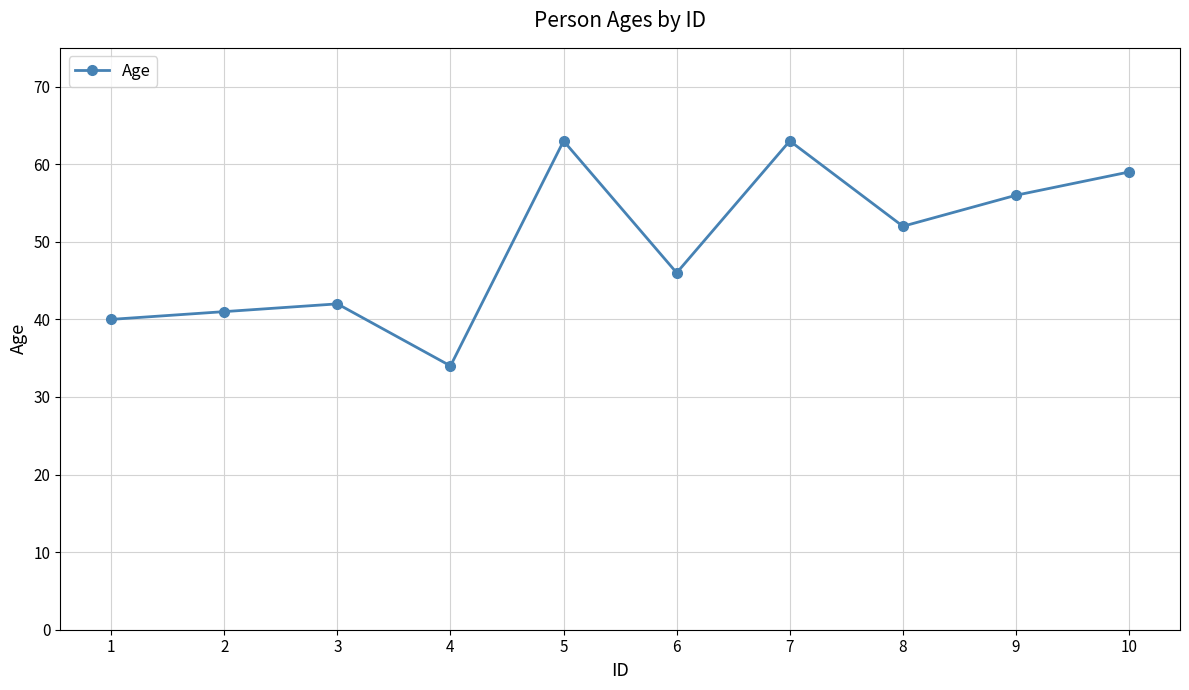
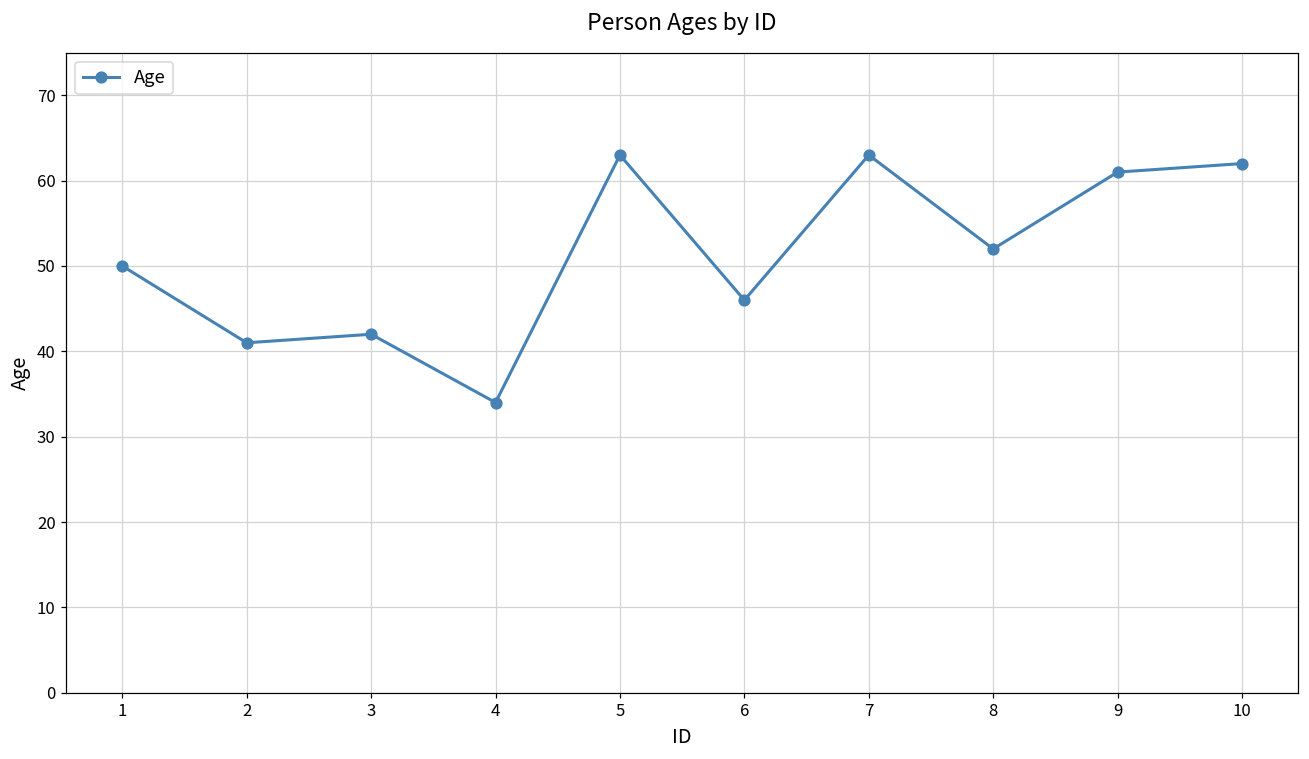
  {
-   "1": 40,
+   "1": 50,
    "2": 41,
    "3": 42,
    "4": 34,
    "5": 63,
    "6": 46,
    "7": 63,
    "8": 52,
-   "9": 56,
-   "10": 59
+   "9": 61,
+   "10": 62
  }
